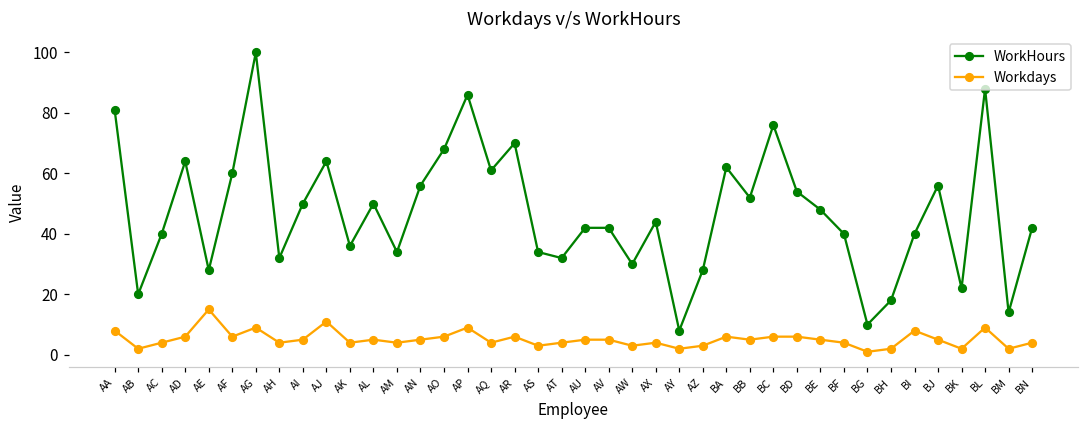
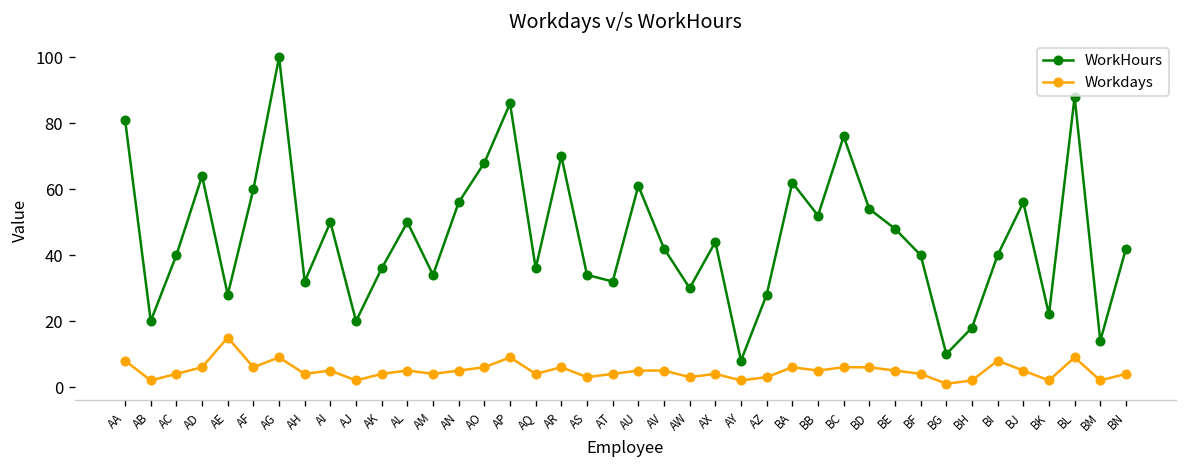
  {
    "WorkHours": {
      "AA": 81,
      "AB": 20,
      "AC": 40,
      "AD": 64,
      "AE": 28,
      "AF": 60,
      "AG": 100,
      "AH": 32,
      "AI": 50,
-     "AJ": 64,
+     "AJ": 20,
      "AK": 36,
      "AL": 50,
      "AM": 34,
      "AN": 56,
      "AO": 68,
      "AP": 86,
-     "AQ": 61,
+     "AQ": 36,
      "AR": 70,
      "AS": 34,
      "AT": 32,
-     "AU": 42,
+     "AU": 61,
      "AV": 42,
      "AW": 30,
      "AX": 44,
      "AY": 8,
      "AZ": 28,
      "BA": 62,
      "BB": 52,
      "BC": 76,
      "BD": 54,
      "BE": 48,
      "BF": 40,
      "BG": 10,
      "BH": 18,
      "BI": 40,
      "BJ": 56,
      "BK": 22,
      "BM": 14,
      "BN": 42
    },
    "Workdays": {
      "AA": 8,
      "AB": 2,
      "AC": 4,
      "AD": 6,
      "AE": 15,
      "AF": 6,
      "AG": 9,
      "AH": 4,
      "AI": 5,
-     "AJ": 11,
+     "AJ": 2,
      "AK": 4,
      "AL": 5,
      "AM": 4,
      "AN": 5,
      "AO": 6,
      "AP": 9,
      "AQ": 4,
      "AR": 6,
      "AS": 3,
      "AT": 4,
      "AU": 5,
      "AV": 5,
      "AW": 3,
      "AX": 4,
      "AY": 2,
      "AZ": 3,
      "BA": 6,
      "BB": 5,
      "BC": 6,
      "BD": 6,
      "BE": 5,
      "BF": 4,
      "BG": 1,
      "BH": 2,
      "BI": 8,
      "BJ": 5,
      "BK": 2,
      "BL": 9,
      "BM": 2,
      "BN": 4
    }
  }
